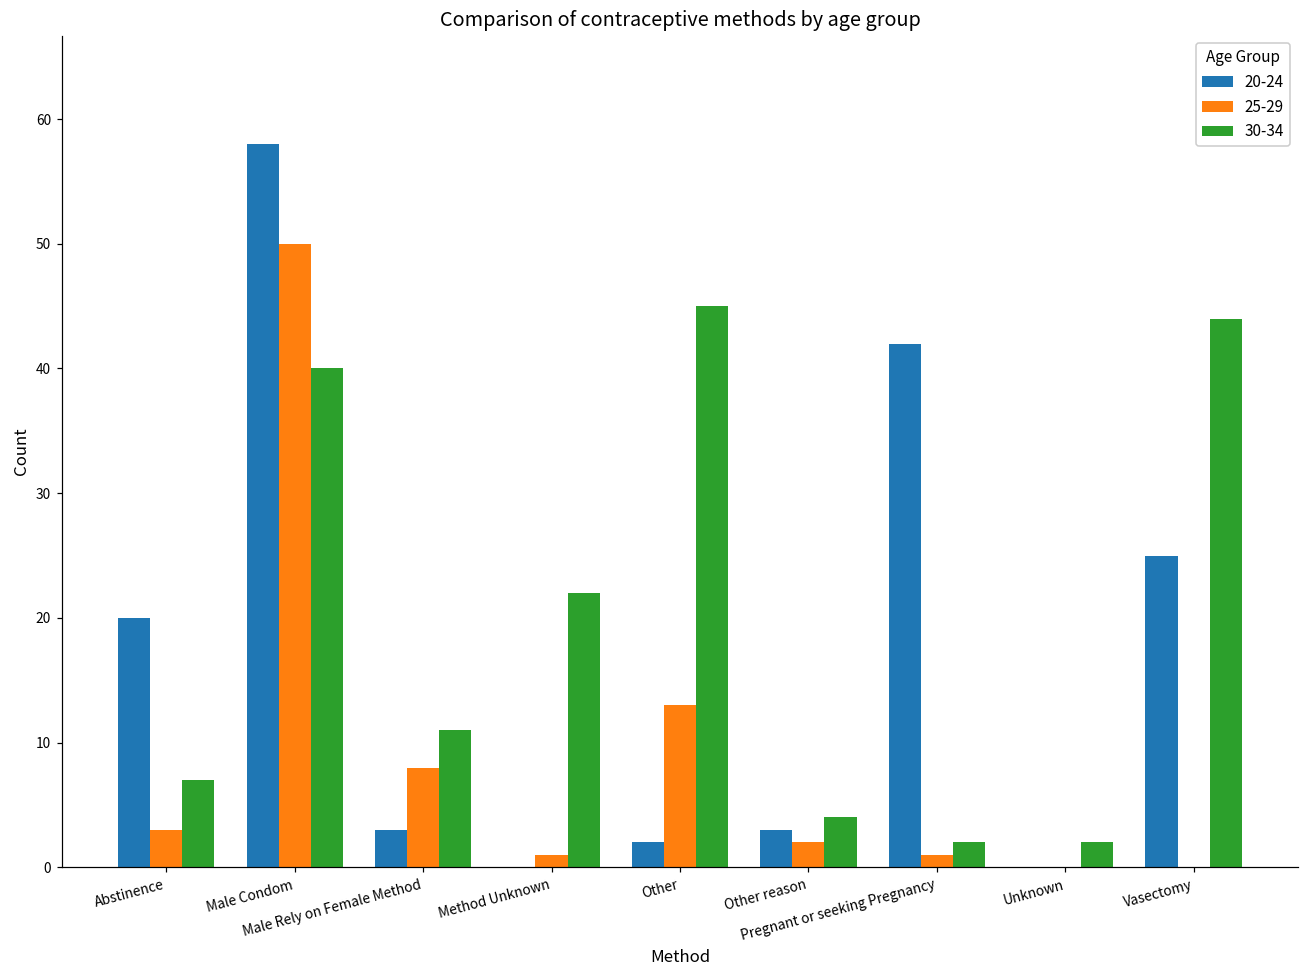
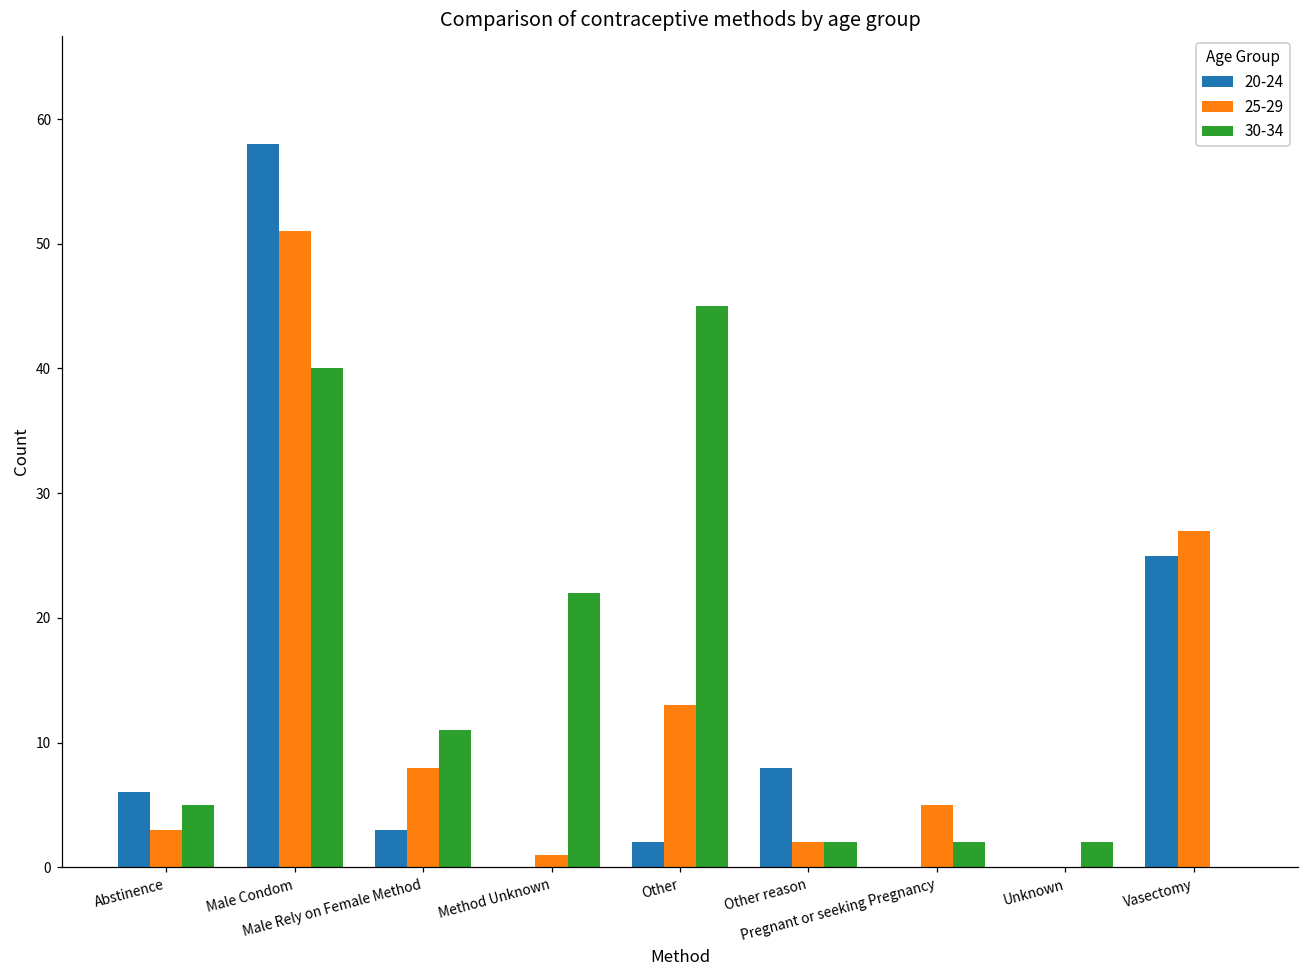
  {
    "20-24": {
-     "Abstinence": 20,
+     "Abstinence": 6,
      "Male Condom": 58,
      "Male Rely on Female Method": 3,
      "Method Unknown": 0,
      "Other": 2,
-     "Other reason": 3,
-     "Pregnant or seeking Pregnancy": 42,
+     "Other reason": 8,
+     "Pregnant or seeking Pregnancy": 0,
      "Unknown": 0,
      "Vasectomy": 25
    },
    "25-29": {
      "Abstinence": 3,
-     "Male Condom": 50,
+     "Male Condom": 51,
      "Male Rely on Female Method": 8,
      "Method Unknown": 1,
      "Other": 13,
      "Other reason": 2,
-     "Pregnant or seeking Pregnancy": 1,
+     "Pregnant or seeking Pregnancy": 5,
      "Unknown": 0,
-     "Vasectomy": 0
+     "Vasectomy": 27
    },
    "30-34": {
-     "Abstinence": 7,
+     "Abstinence": 5,
      "Male Condom": 40,
      "Male Rely on Female Method": 11,
      "Method Unknown": 22,
      "Other": 45,
-     "Other reason": 4,
+     "Other reason": 2,
      "Pregnant or seeking Pregnancy": 2,
      "Unknown": 2,
-     "Vasectomy": 44
+     "Vasectomy": 0
    }
  }
